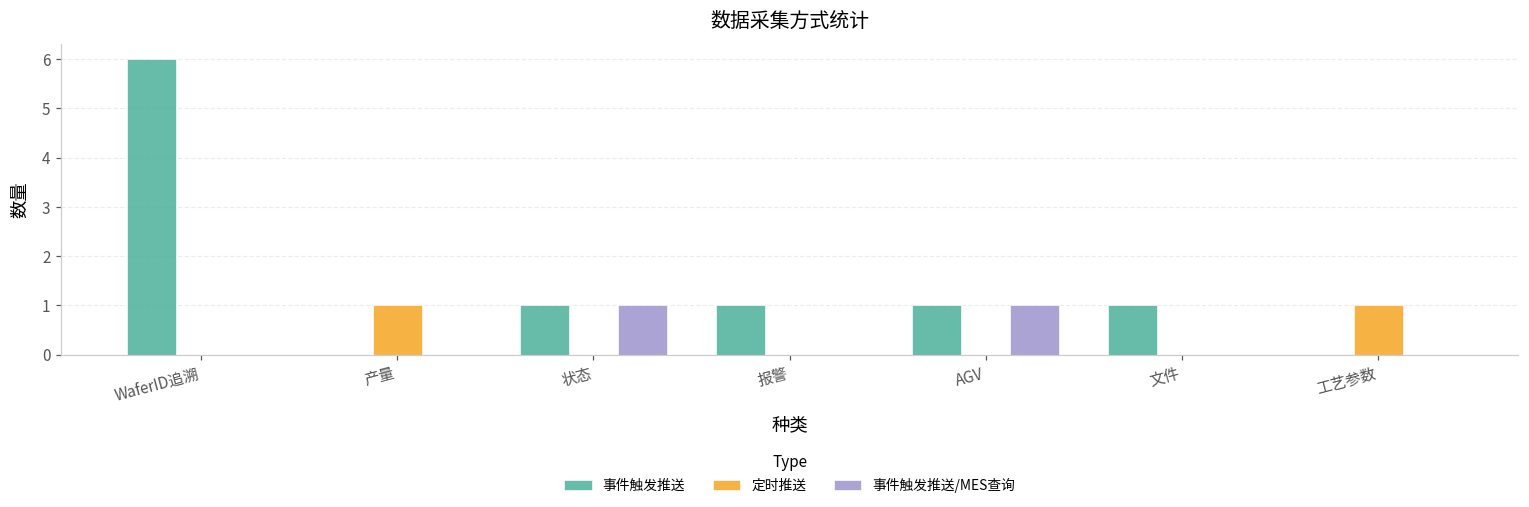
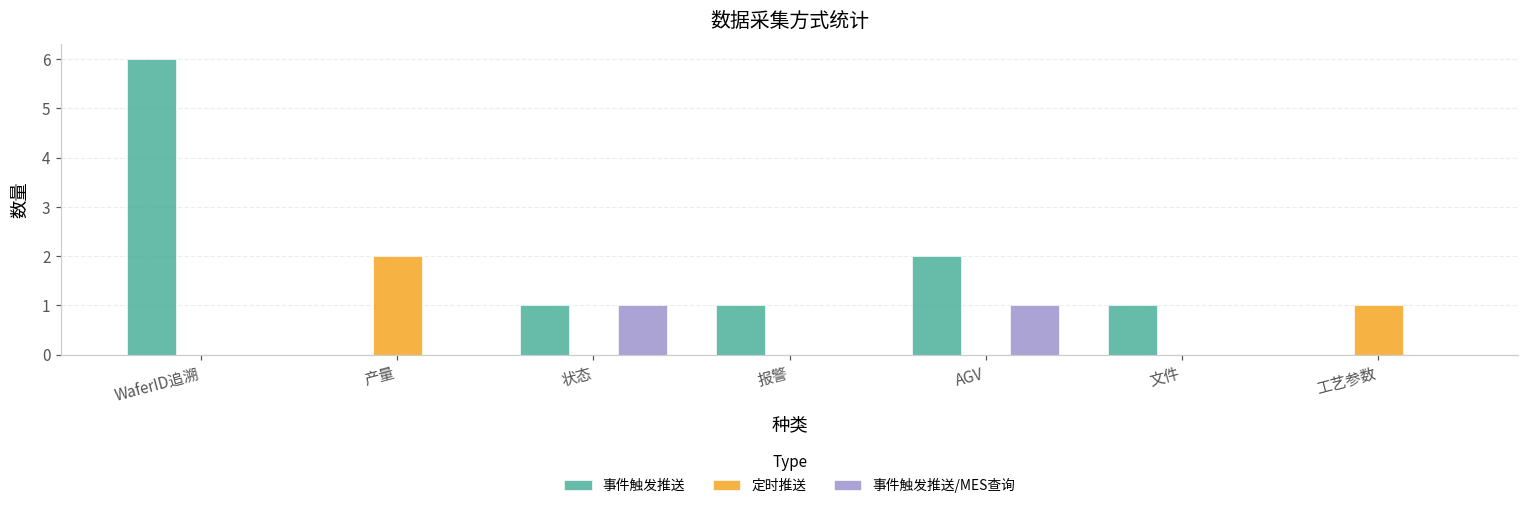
  {
    "事件触发推送": {
      "WaferID追溯": 6,
      "产量": 0,
      "状态": 1,
      "报警": 1,
-     "AGV": 1,
+     "AGV": 2,
      "文件": 1,
      "工艺参数": 0
    },
    "定时推送": {
      "WaferID追溯": 0,
-     "产量": 1,
+     "产量": 2,
      "状态": 0,
      "报警": 0,
      "AGV": 0,
      "文件": 0,
      "工艺参数": 1
    },
    "事件触发推送/MES查询": {
      "WaferID追溯": 0,
      "产量": 0,
      "状态": 1,
      "报警": 0,
      "AGV": 1,
      "文件": 0,
      "工艺参数": 0
    }
  }
